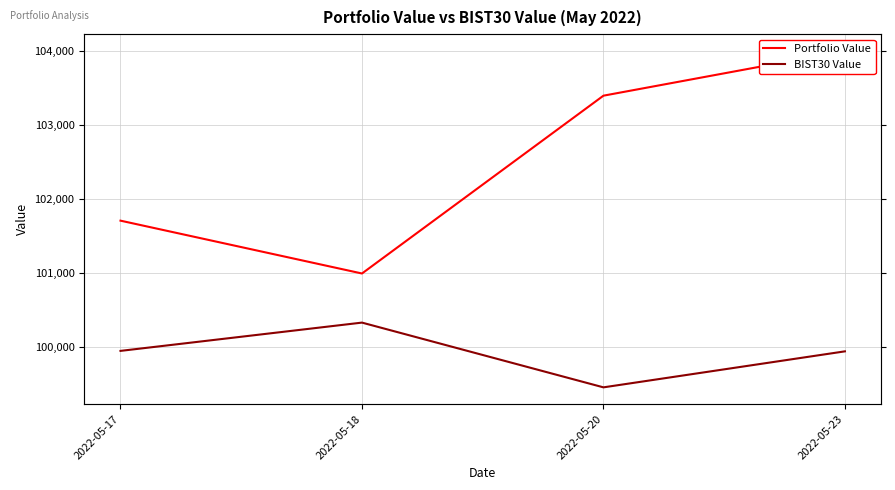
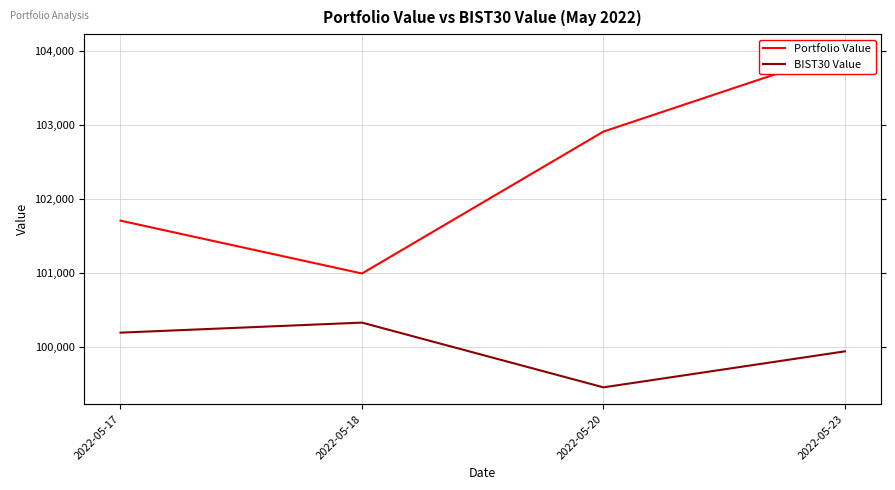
  {
    "Portfolio Value": {
      "2022-05-17": "101,700",
      "2022-05-18": "101,000",
-     "2022-05-20": "103,400"
+     "2022-05-20": "102,900"
    },
    "BIST30 Value": {
-     "2022-05-17": "99,900",
+     "2022-05-17": "100,200",
      "2022-05-18": "100,300",
      "2022-05-20": "99,400",
      "2022-05-23": "99,900"
    }
  }
